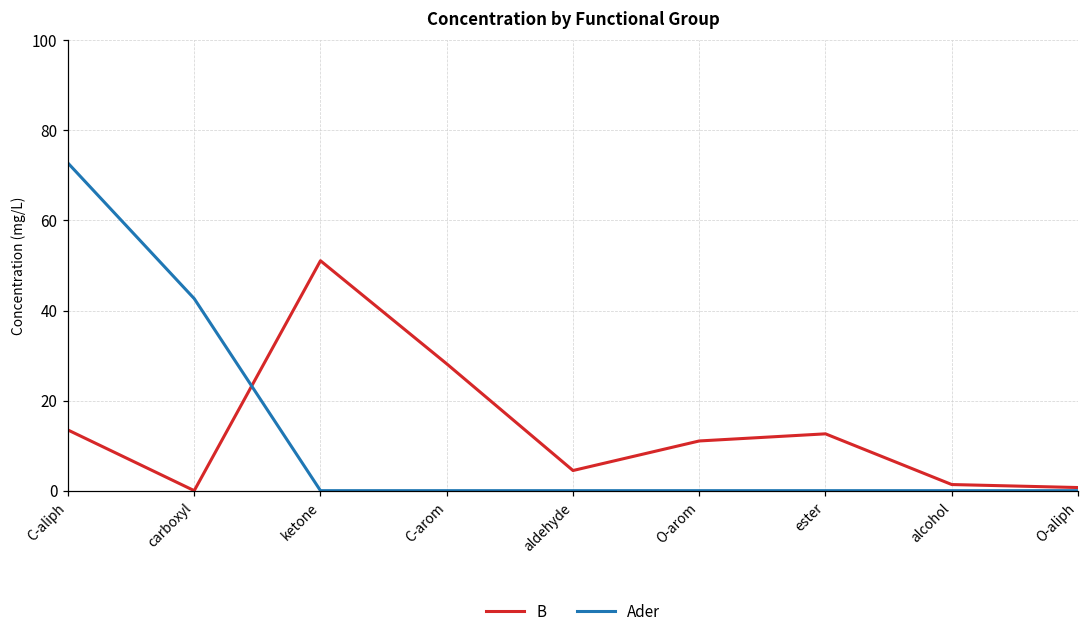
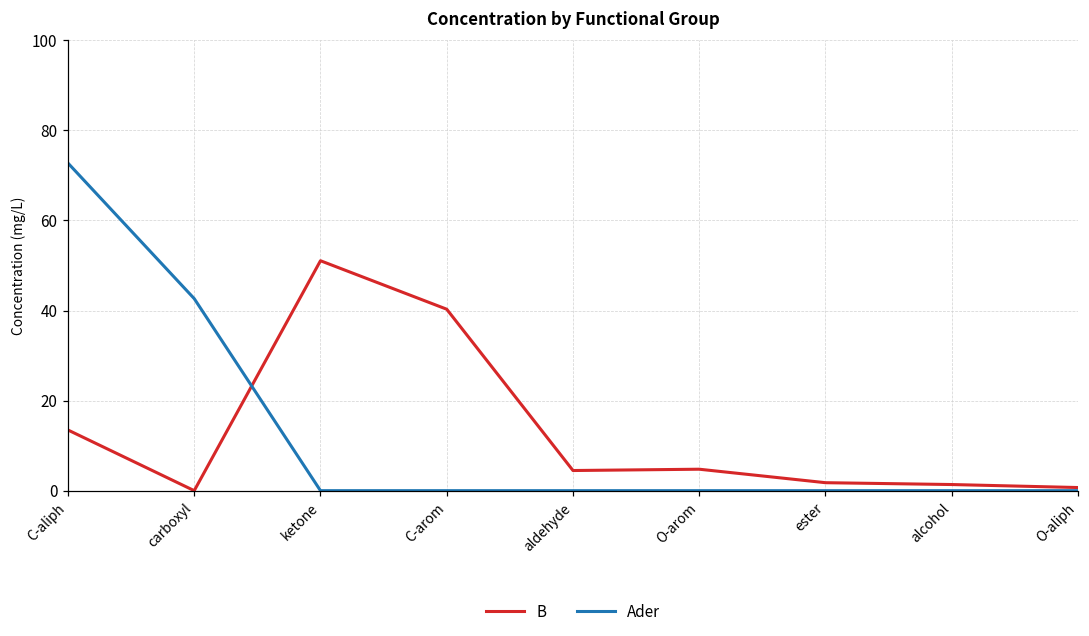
  {
    "B": {
      "C-aliph": 13,
      "carboxyl": 0,
      "ketone": 51,
-     "C-arom": 28,
+     "C-arom": 40,
      "aldehyde": 4,
-     "O-arom": 11,
-     "ester": 13,
+     "O-arom": 5,
+     "ester": 2,
      "alcohol": 1,
      "O-aliph": 1
    },
    "Ader": {
      "C-aliph": 73,
      "carboxyl": 43,
      "ketone": 0,
      "C-arom": 0,
      "aldehyde": 0,
      "O-arom": 0,
      "ester": 0,
      "alcohol": 0,
      "O-aliph": 0
    }
  }
